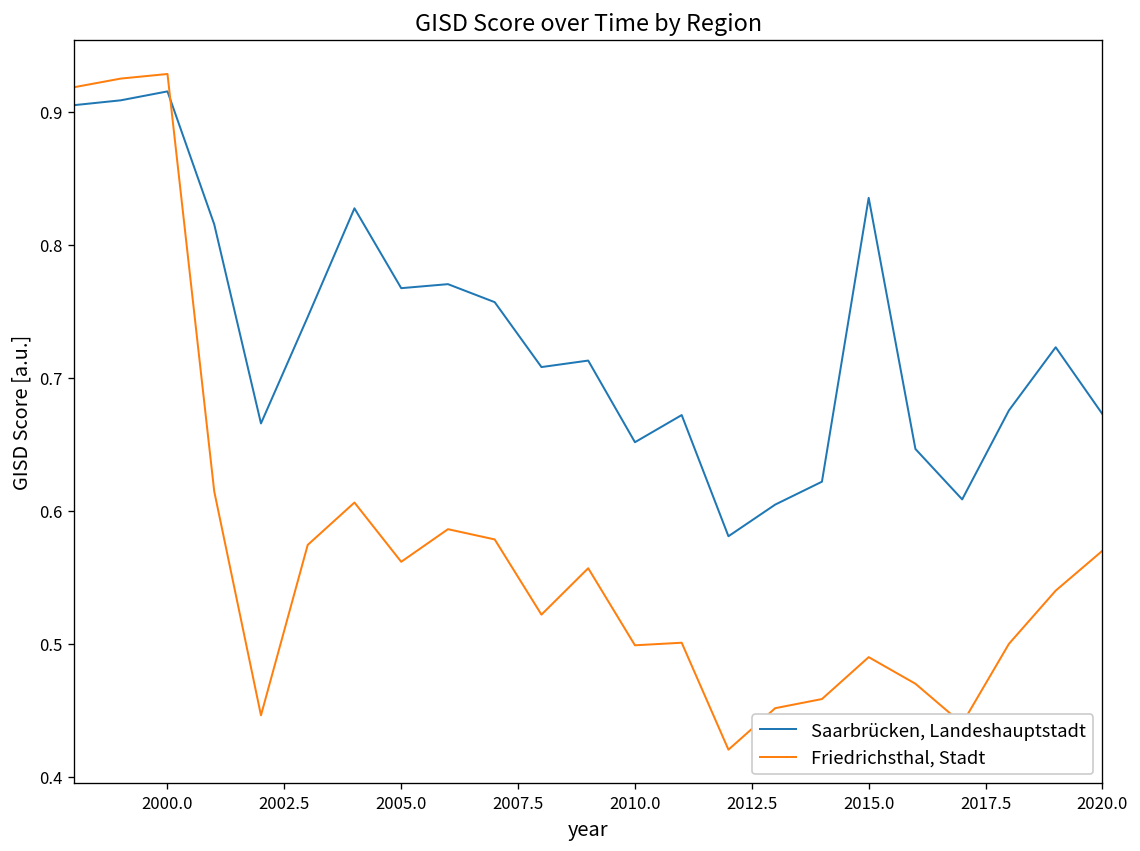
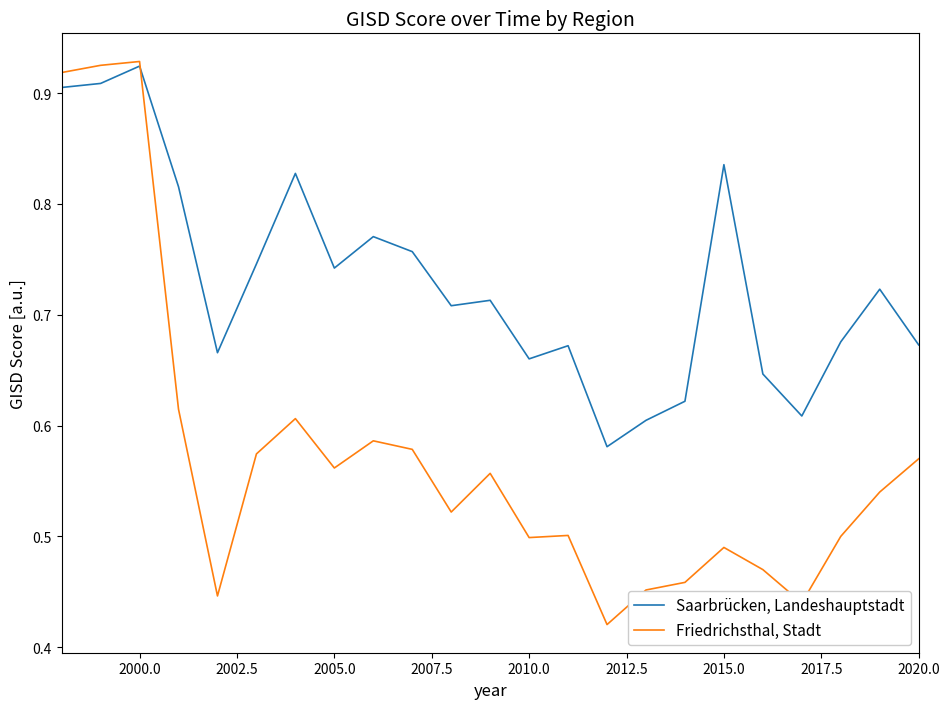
  {
    "Saarbrücken, Landeshauptstadt": {
-     "2000.0": 0.915,
-     "2005.0": 0.767,
-     "2010.0": 0.652,
+     "2000.0": 0.924,
+     "2005.0": 0.742,
+     "2010.0": 0.660,
      "2015.0": 0.835,
      "2020.0": 0.673
    },
    "Friedrichsthal, Stadt": {
      "2000.0": 0.928,
      "2005.0": 0.562,
      "2010.0": 0.499,
      "2015.0": 0.490,
      "2020.0": 0.570
    }
  }
